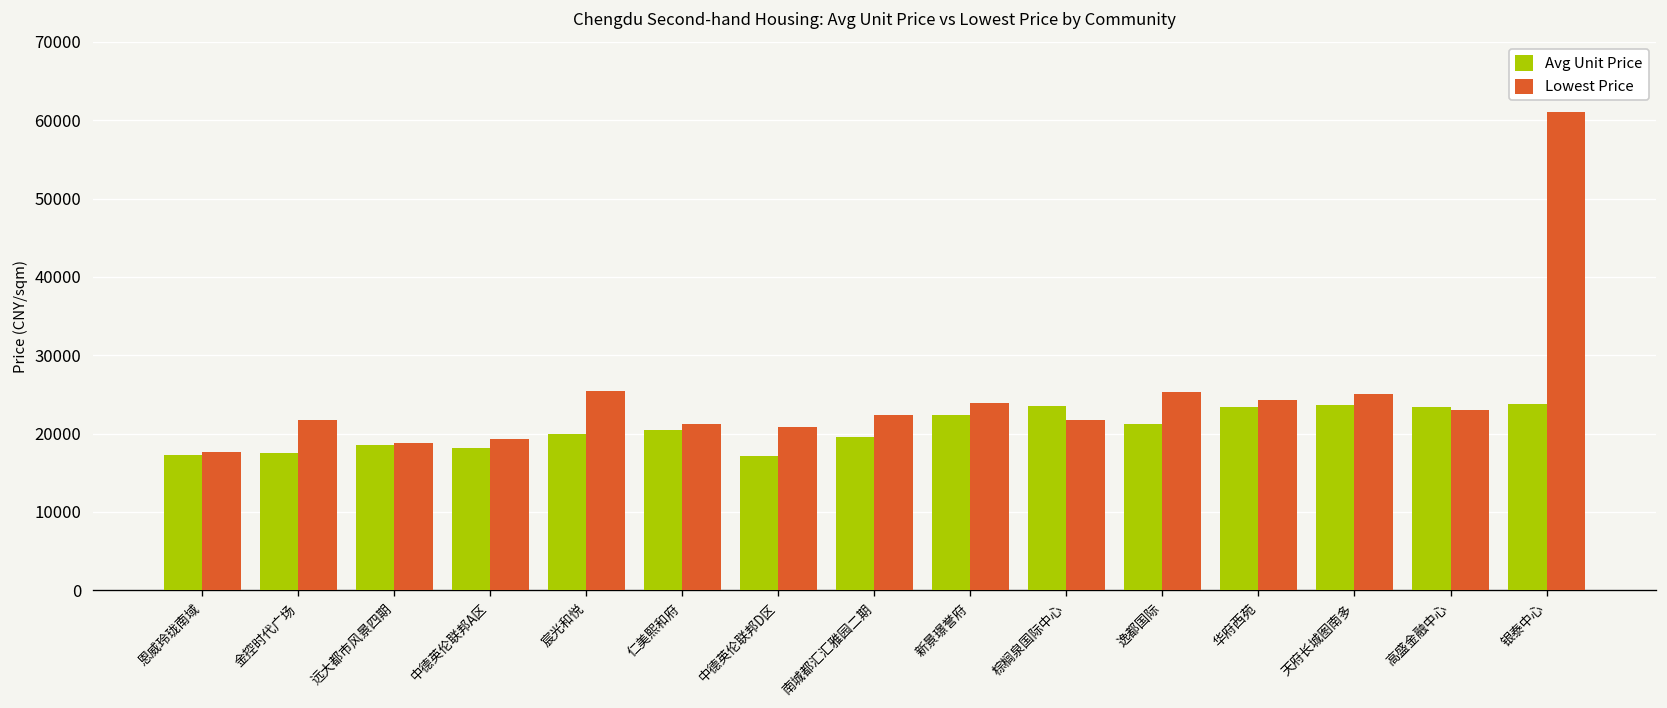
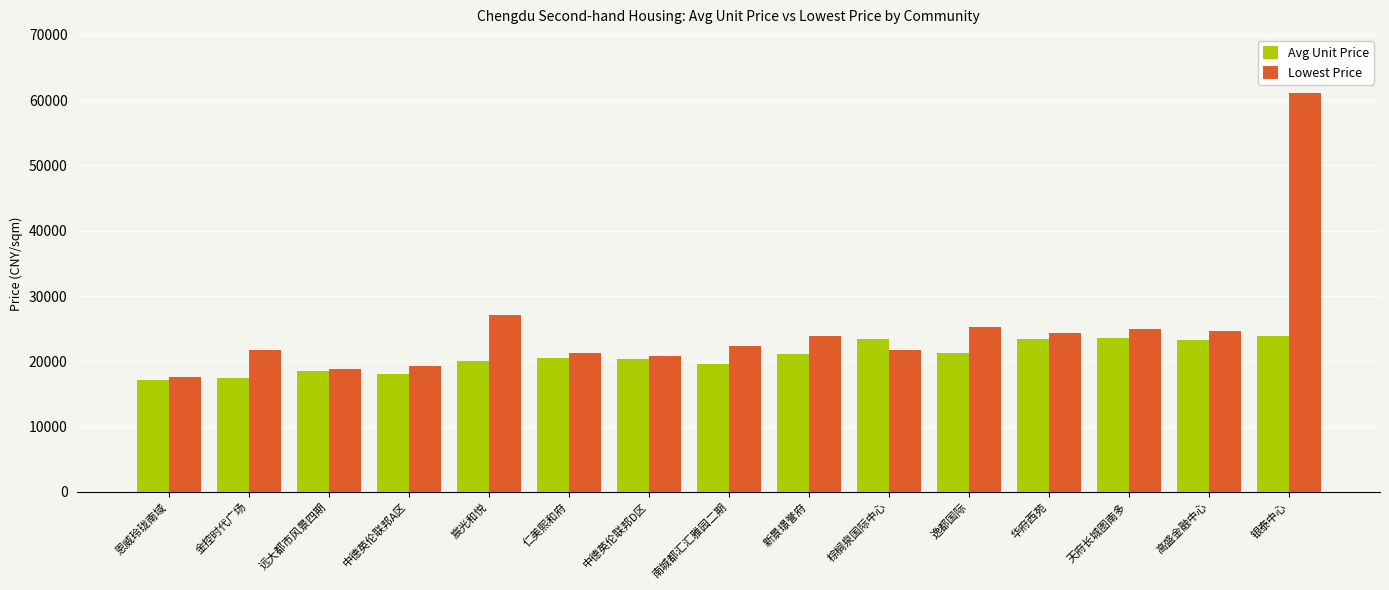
  {
    "Avg Unit Price": {
      "恩威玲珑南域": 17000,
      "金控时代广场": 17000,
      "远大都市风景四期": 19000,
      "中德英伦联邦A区": 18000,
      "宸光和悦": 20000,
      "仁美熙和府": 21000,
-     "中德英伦联邦D区": 17000,
+     "中德英伦联邦D区": 20000,
      "南城都汇汇雅园二期": 20000,
-     "新景璟誉府": 22000,
+     "新景璟誉府": 21000,
      "棕榈泉国际中心": 23000,
      "逸都国际": 21000,
      "华府西苑": 23000,
      "天府长城图南多": 24000,
      "高盛金融中心": 23000,
      "银泰中心": 24000
    },
    "Lowest Price": {
      "恩威玲珑南域": 18000,
      "金控时代广场": 22000,
      "远大都市风景四期": 19000,
      "中德英伦联邦A区": 19000,
-     "宸光和悦": 25000,
+     "宸光和悦": 27000,
      "仁美熙和府": 21000,
      "中德英伦联邦D区": 21000,
      "南城都汇汇雅园二期": 22000,
      "新景璟誉府": 24000,
      "棕榈泉国际中心": 22000,
      "逸都国际": 25000,
      "华府西苑": 24000,
      "天府长城图南多": 25000,
-     "高盛金融中心": 23000,
+     "高盛金融中心": 25000,
      "银泰中心": 61000
    }
  }
